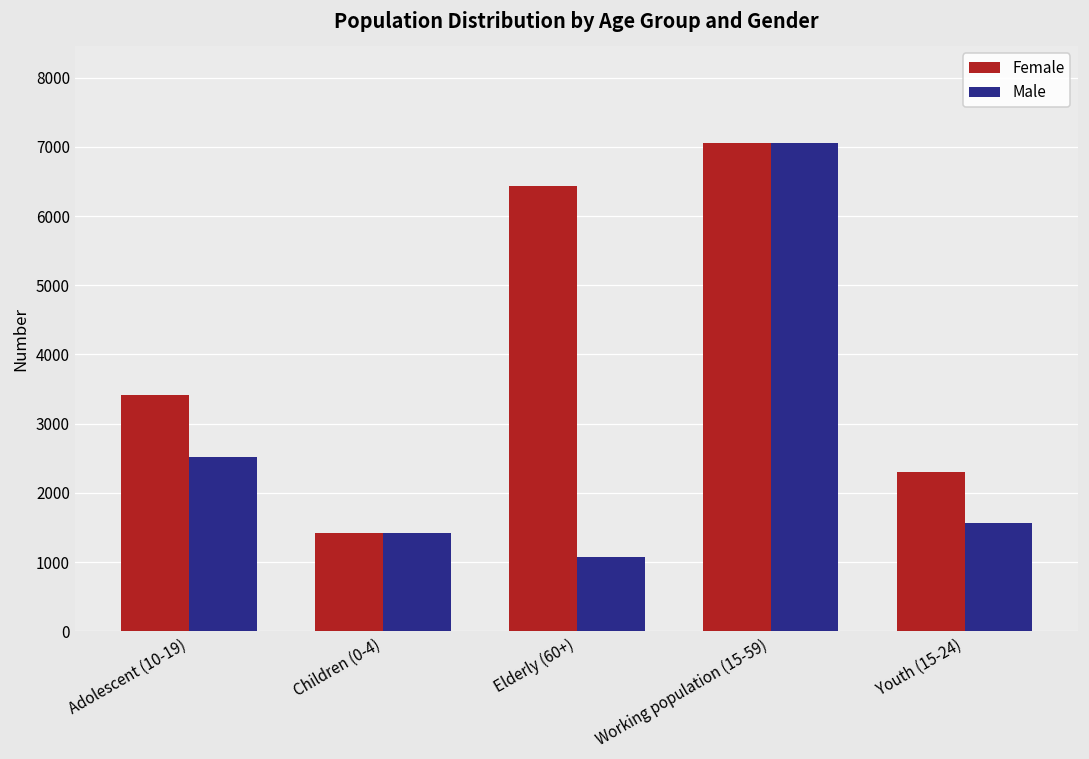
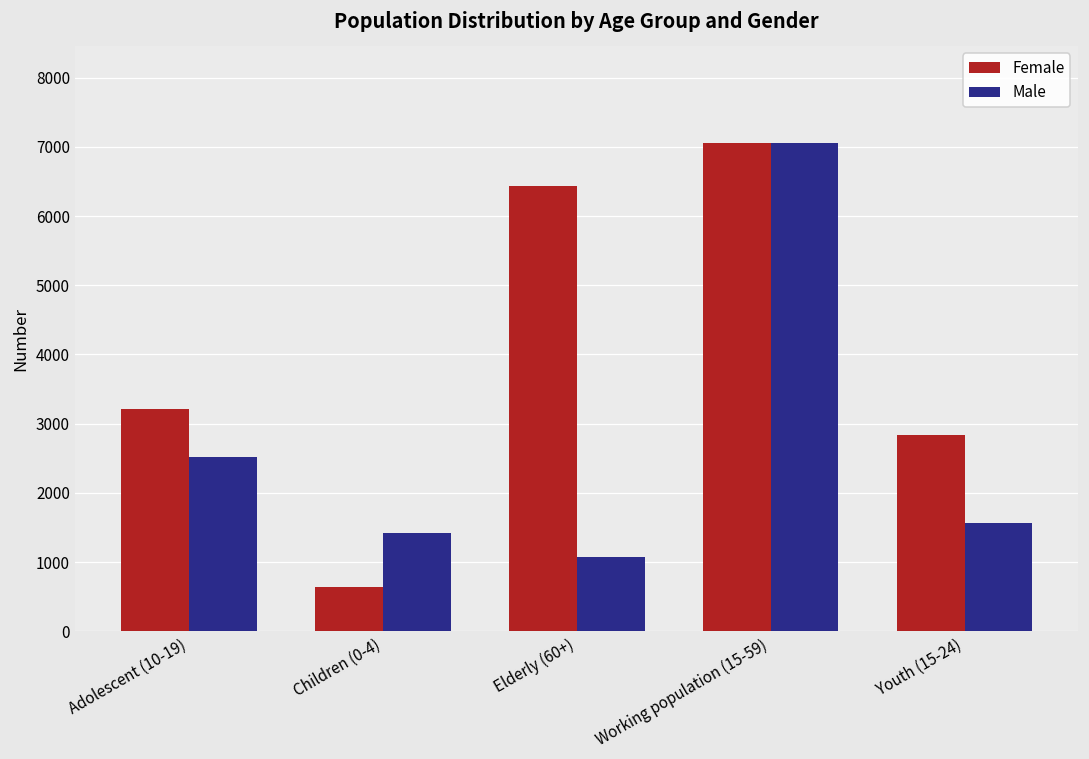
  {
    "Female": {
-     "Adolescent (10-19)": 3400,
-     "Children (0-4)": 1400,
+     "Adolescent (10-19)": 3200,
+     "Children (0-4)": 600,
      "Elderly (60+)": 6400,
      "Working population (15-59)": 7000,
-     "Youth (15-24)": 2300
+     "Youth (15-24)": 2800
    },
    "Male": {
      "Adolescent (10-19)": 2500,
      "Children (0-4)": 1400,
      "Elderly (60+)": 1100,
      "Working population (15-59)": 7000,
      "Youth (15-24)": 1600
    }
  }
